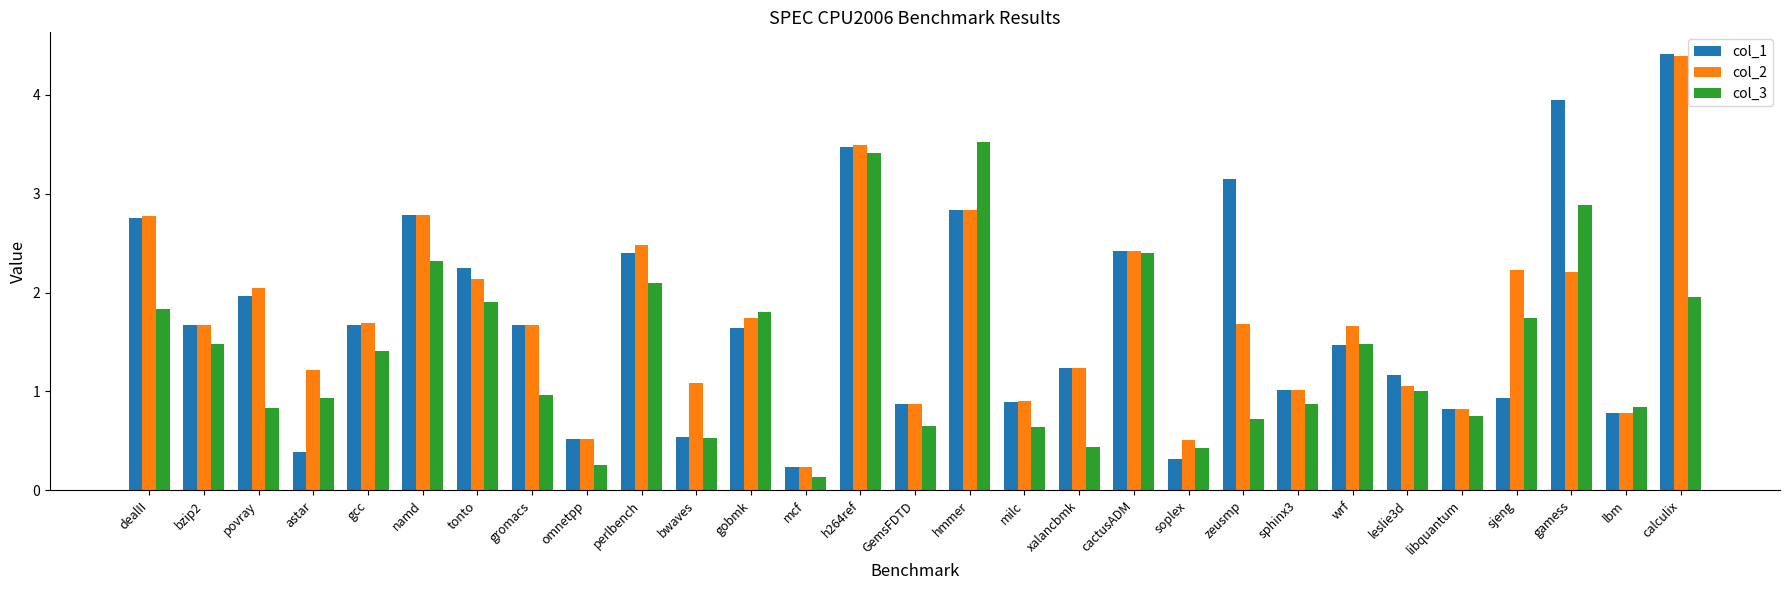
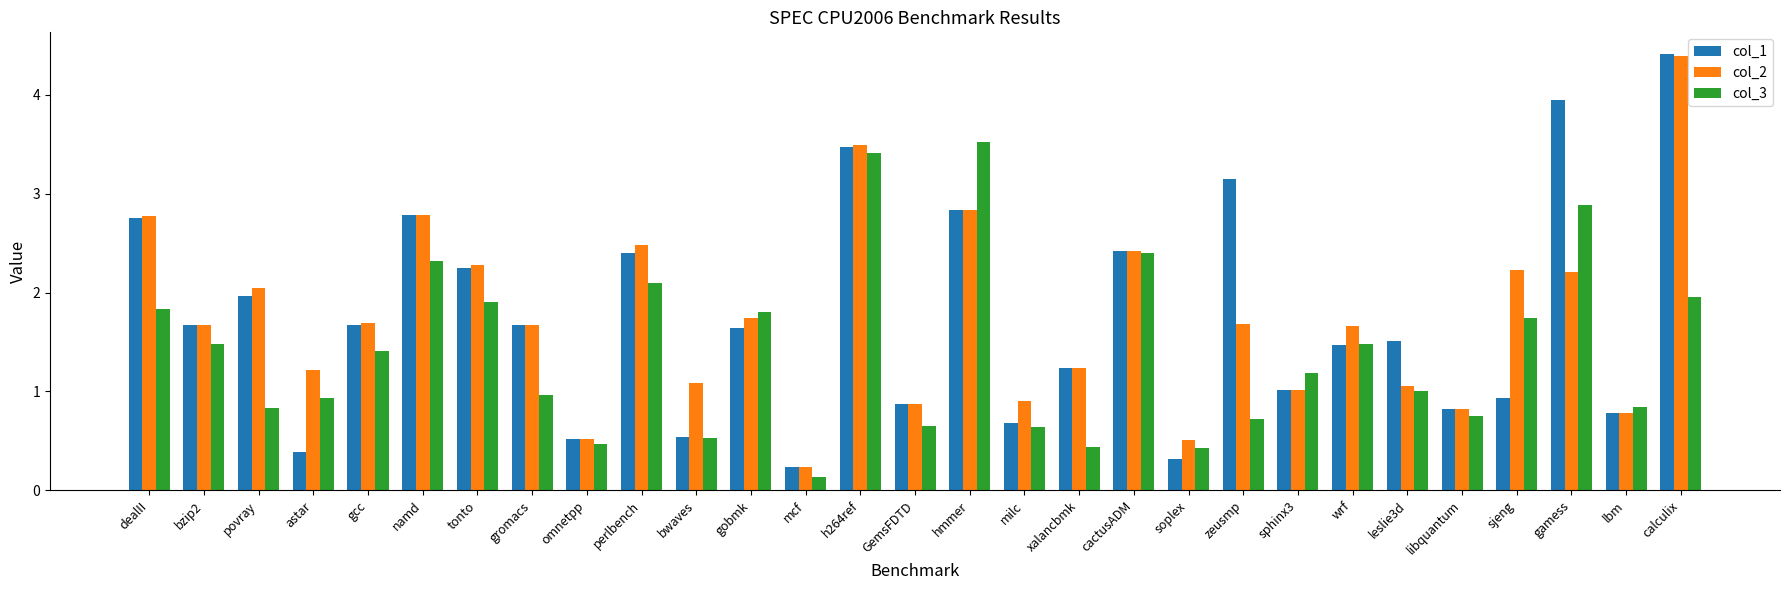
  {
    "col_1": {
      "dealII": 2.8,
      "bzip2": 1.7,
      "povray": 2.0,
      "astar": 0.4,
      "gcc": 1.7,
      "namd": 2.8,
      "tonto": 2.2,
      "gromacs": 1.7,
      "omnetpp": 0.5,
      "perlbench": 2.4,
      "bwaves": 0.5,
      "gobmk": 1.6,
      "mcf": 0.2,
      "h264ref": 3.5,
      "GemsFDTD": 0.9,
      "hmmer": 2.8,
-     "milc": 0.9,
+     "milc": 0.7,
      "xalancbmk": 1.2,
      "cactusADM": 2.4,
      "soplex": 0.3,
      "zeusmp": 3.1,
      "sphinx3": 1.0,
      "wrf": 1.5,
-     "leslie3d": 1.2,
+     "leslie3d": 1.5,
      "libquantum": 0.8,
      "sjeng": 0.9,
      "gamess": 3.9,
      "lbm": 0.8,
      "calculix": 4.4
    },
    "col_2": {
      "dealII": 2.8,
      "bzip2": 1.7,
      "povray": 2.0,
      "astar": 1.2,
      "gcc": 1.7,
      "namd": 2.8,
-     "tonto": 2.1,
+     "tonto": 2.3,
      "gromacs": 1.7,
      "omnetpp": 0.5,
      "perlbench": 2.5,
      "bwaves": 1.1,
      "gobmk": 1.7,
      "mcf": 0.2,
      "h264ref": 3.5,
      "GemsFDTD": 0.9,
      "hmmer": 2.8,
      "milc": 0.9,
      "xalancbmk": 1.2,
      "cactusADM": 2.4,
      "soplex": 0.5,
      "zeusmp": 1.7,
      "sphinx3": 1.0,
      "wrf": 1.7,
      "leslie3d": 1.1,
      "libquantum": 0.8,
      "sjeng": 2.2,
      "gamess": 2.2,
      "lbm": 0.8,
      "calculix": 4.4
    },
    "col_3": {
      "dealII": 1.8,
      "bzip2": 1.5,
      "povray": 0.8,
      "astar": 0.9,
      "gcc": 1.4,
      "namd": 2.3,
      "tonto": 1.9,
      "gromacs": 1.0,
-     "omnetpp": 0.3,
+     "omnetpp": 0.5,
      "perlbench": 2.1,
      "bwaves": 0.5,
      "gobmk": 1.8,
      "mcf": 0.1,
      "h264ref": 3.4,
      "GemsFDTD": 0.6,
      "hmmer": 3.5,
      "milc": 0.6,
      "xalancbmk": 0.4,
      "cactusADM": 2.4,
      "soplex": 0.4,
      "zeusmp": 0.7,
-     "sphinx3": 0.9,
+     "sphinx3": 1.2,
      "wrf": 1.5,
      "leslie3d": 1.0,
      "libquantum": 0.7,
      "sjeng": 1.7,
      "gamess": 2.9,
      "lbm": 0.8,
      "calculix": 2.0
    }
  }
